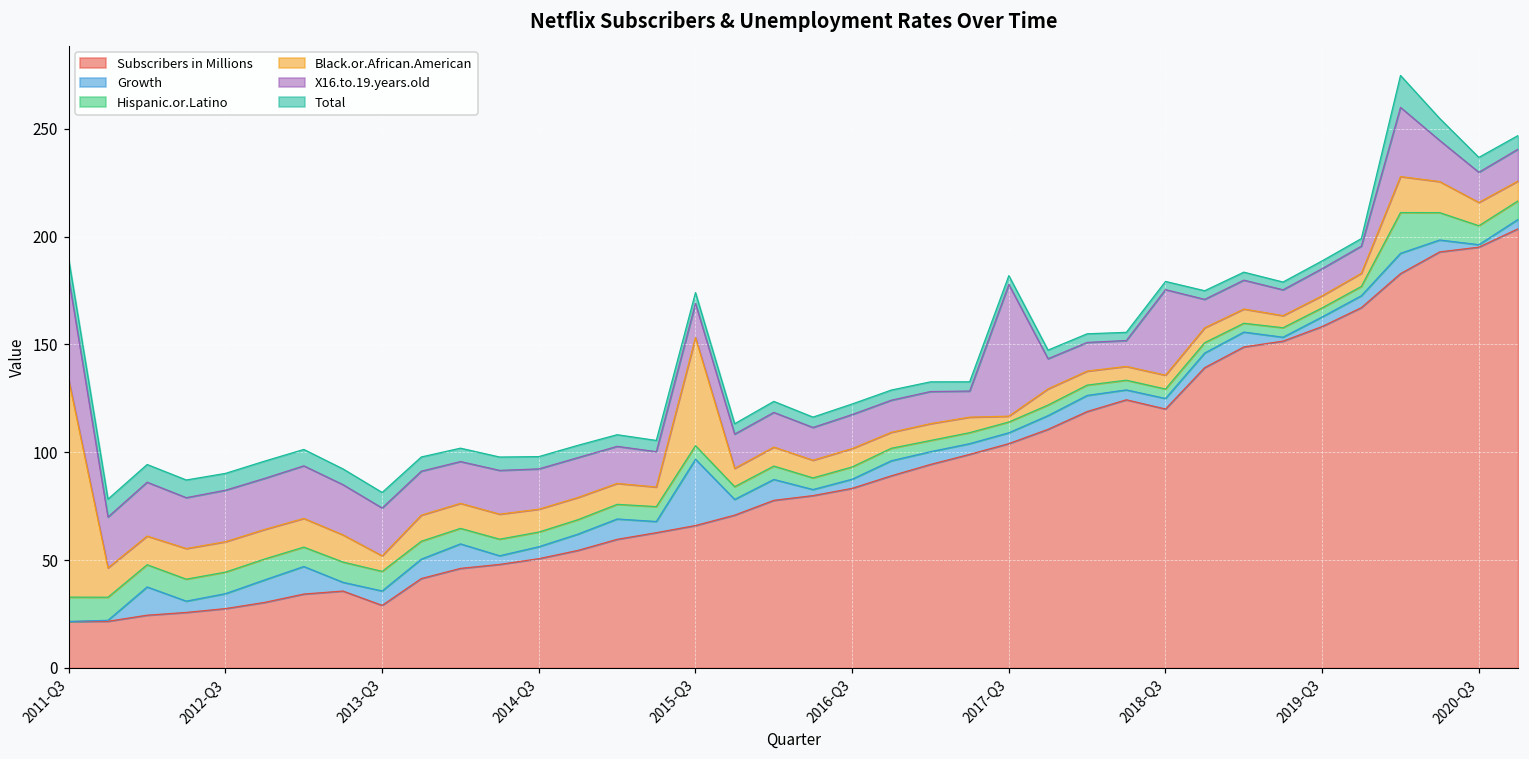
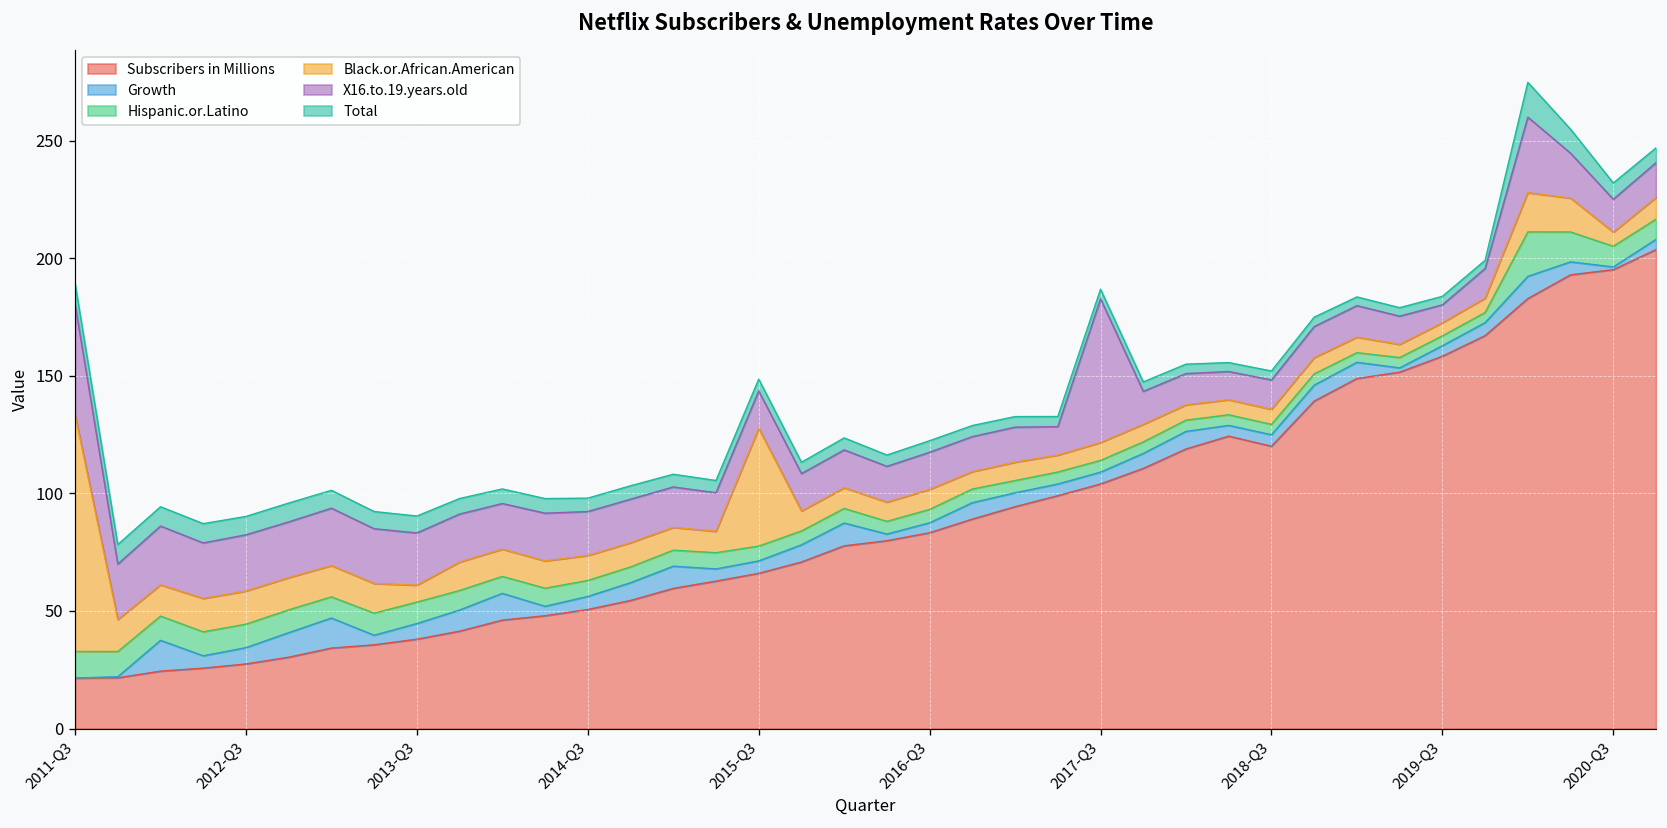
  {
    "Subscribers in Millions": {
      "2012-Q3": 27,
-     "2013-Q3": 29,
+     "2013-Q3": 38,
      "2014-Q3": 51,
      "2015-Q3": 66,
      "2016-Q3": 83,
      "2017-Q3": 104,
      "2018-Q3": 120,
      "2019-Q3": 158
    },
    "Growth": {
      "2012-Q3": 7,
      "2013-Q3": 7,
      "2014-Q3": 6,
-     "2015-Q3": 31,
+     "2015-Q3": 5,
      "2016-Q3": 4,
      "2017-Q3": 5,
      "2018-Q3": 5,
      "2019-Q3": 4
    },
    "Black.or.African.American": {
      "2011-Q3": 101,
      "2012-Q3": 14,
      "2013-Q3": 7,
      "2014-Q3": 11,
      "2015-Q3": 50,
      "2016-Q3": 9,
-     "2017-Q3": 3,
+     "2017-Q3": 8,
      "2018-Q3": 6,
      "2019-Q3": 6,
-     "2020-Q3": 11
+     "2020-Q3": 6
    },
    "X16.to.19.years.old": {
      "2011-Q3": 47,
      "2012-Q3": 24,
      "2013-Q3": 22,
      "2014-Q3": 19,
      "2015-Q3": 16,
      "2016-Q3": 16,
      "2017-Q3": 61,
-     "2018-Q3": 40,
-     "2019-Q3": 13,
+     "2018-Q3": 13,
+     "2019-Q3": 8,
      "2020-Q3": 14
    }
  }
